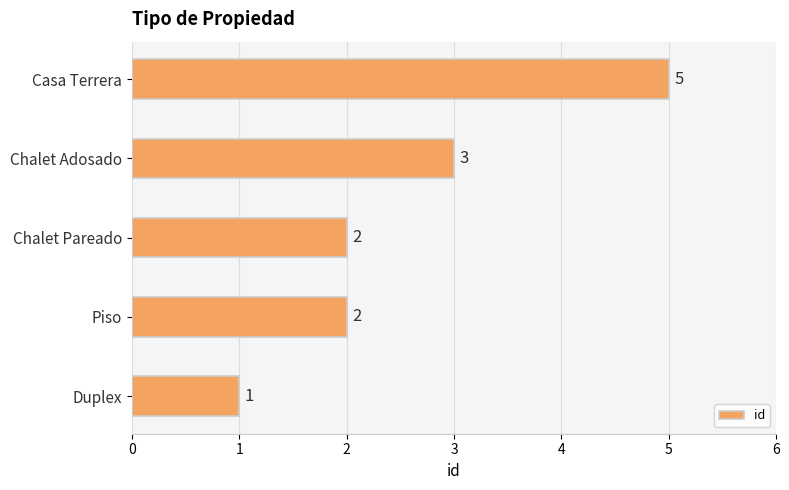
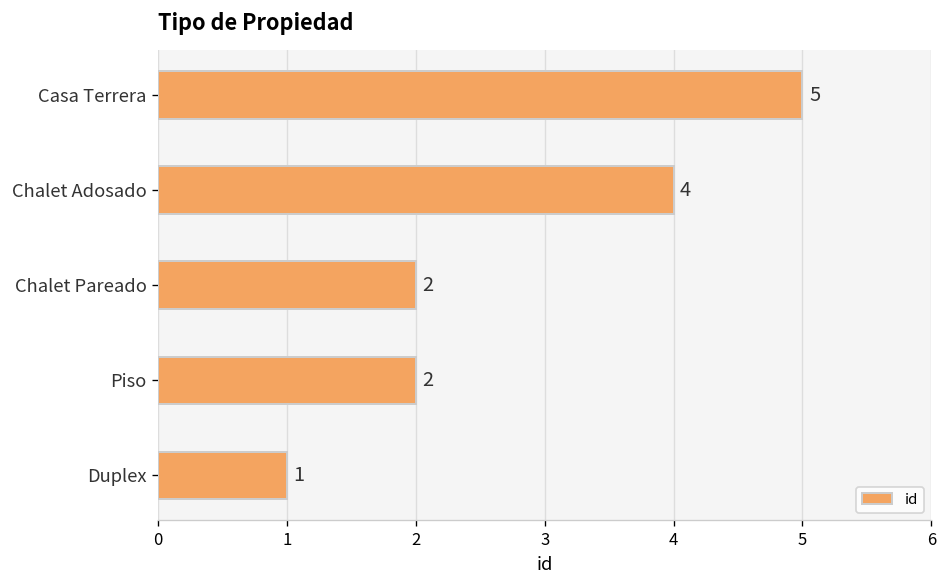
  {
    "Casa Terrera": 5,
-   "Chalet Adosado": 3,
+   "Chalet Adosado": 4,
    "Chalet Pareado": 2,
    "Piso": 2,
    "Duplex": 1
  }
